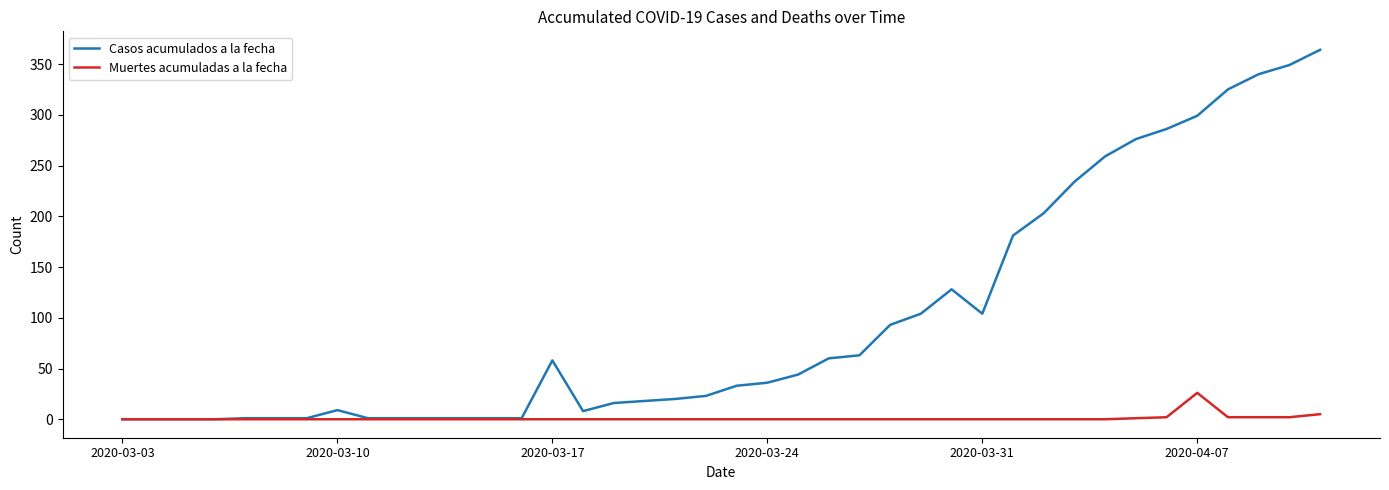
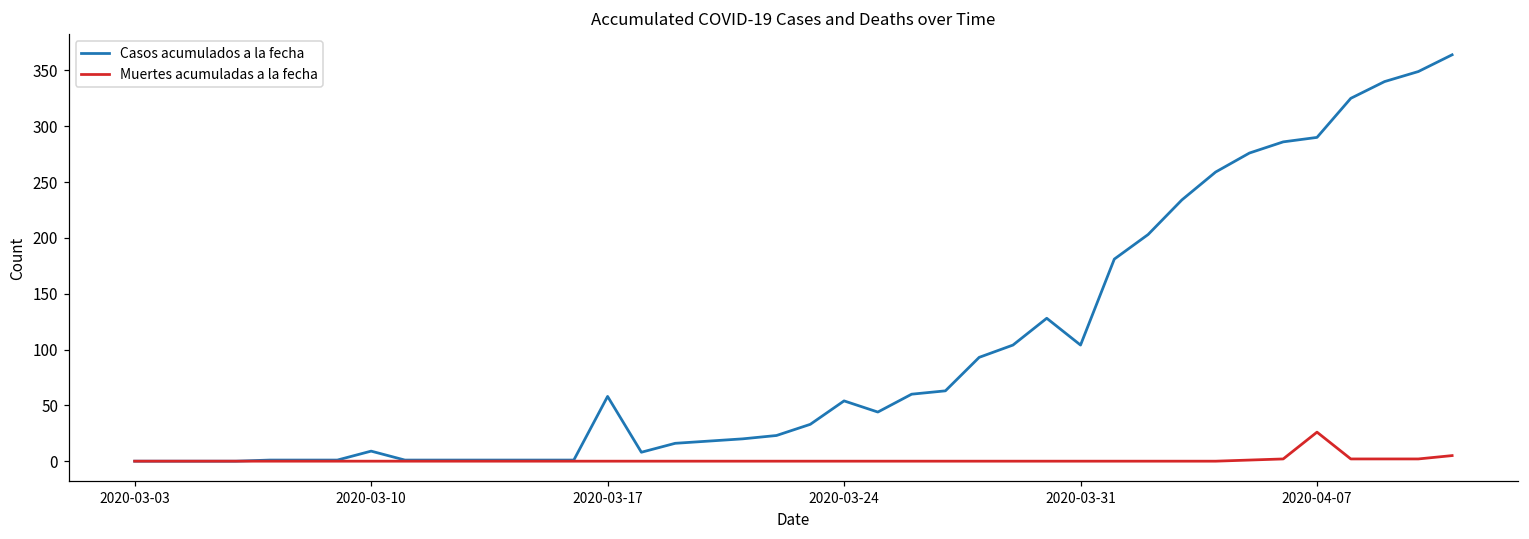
  {
    "Casos acumulados a la fecha": {
      "2020-03-10": 9,
      "2020-03-17": 58,
-     "2020-03-24": 36,
+     "2020-03-24": 54,
      "2020-03-31": 104,
-     "2020-04-07": 299
+     "2020-04-07": 290
    },
    "Muertes acumuladas a la fecha": {
      "2020-03-10": 0,
      "2020-03-17": 0,
      "2020-03-24": 0,
      "2020-03-31": 0,
      "2020-04-07": 26
    }
  }
